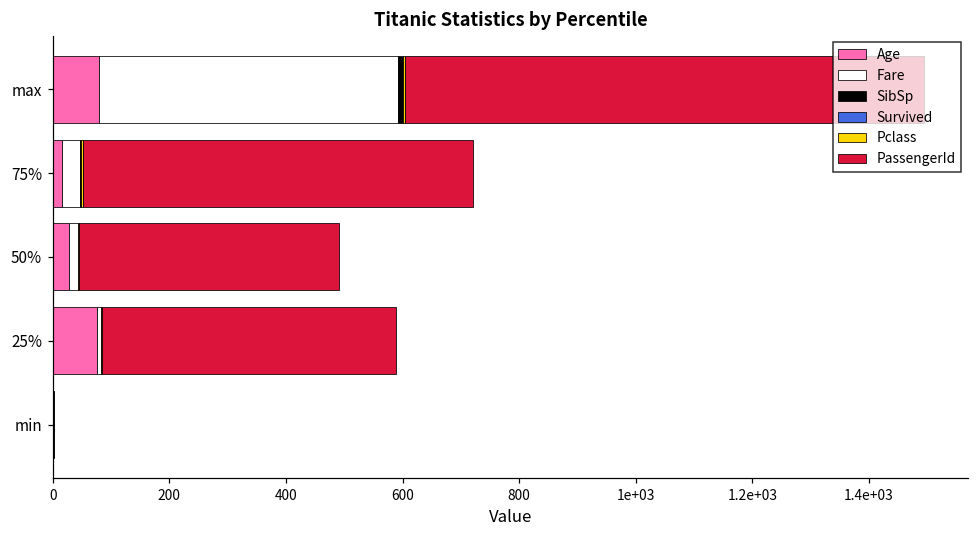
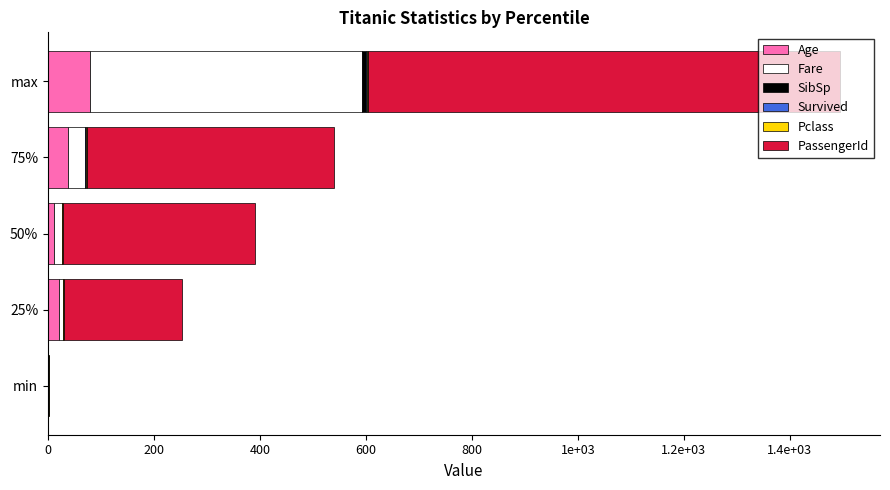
  {
    "Age": {
      "max": 80,
-     "75%": 20,
-     "50%": 30,
-     "25%": 80
+     "75%": 40,
+     "50%": 10,
+     "25%": 20
    },
    "Fare": {
      "max": 510,
      "75%": 30,
      "50%": 10,
      "25%": 10,
      "min": 0
    },
    "SibSp": {
      "max": 10,
      "50%": 0,
      "25%": 0,
      "min": 0
    },
    "Survived": {
      "50%": 0,
      "25%": 0,
      "min": 0
    },
    "PassengerId": {
-     "75%": 670,
-     "50%": 450,
-     "25%": 500
+     "75%": 470,
+     "50%": 360,
+     "25%": 220
    }
  }
